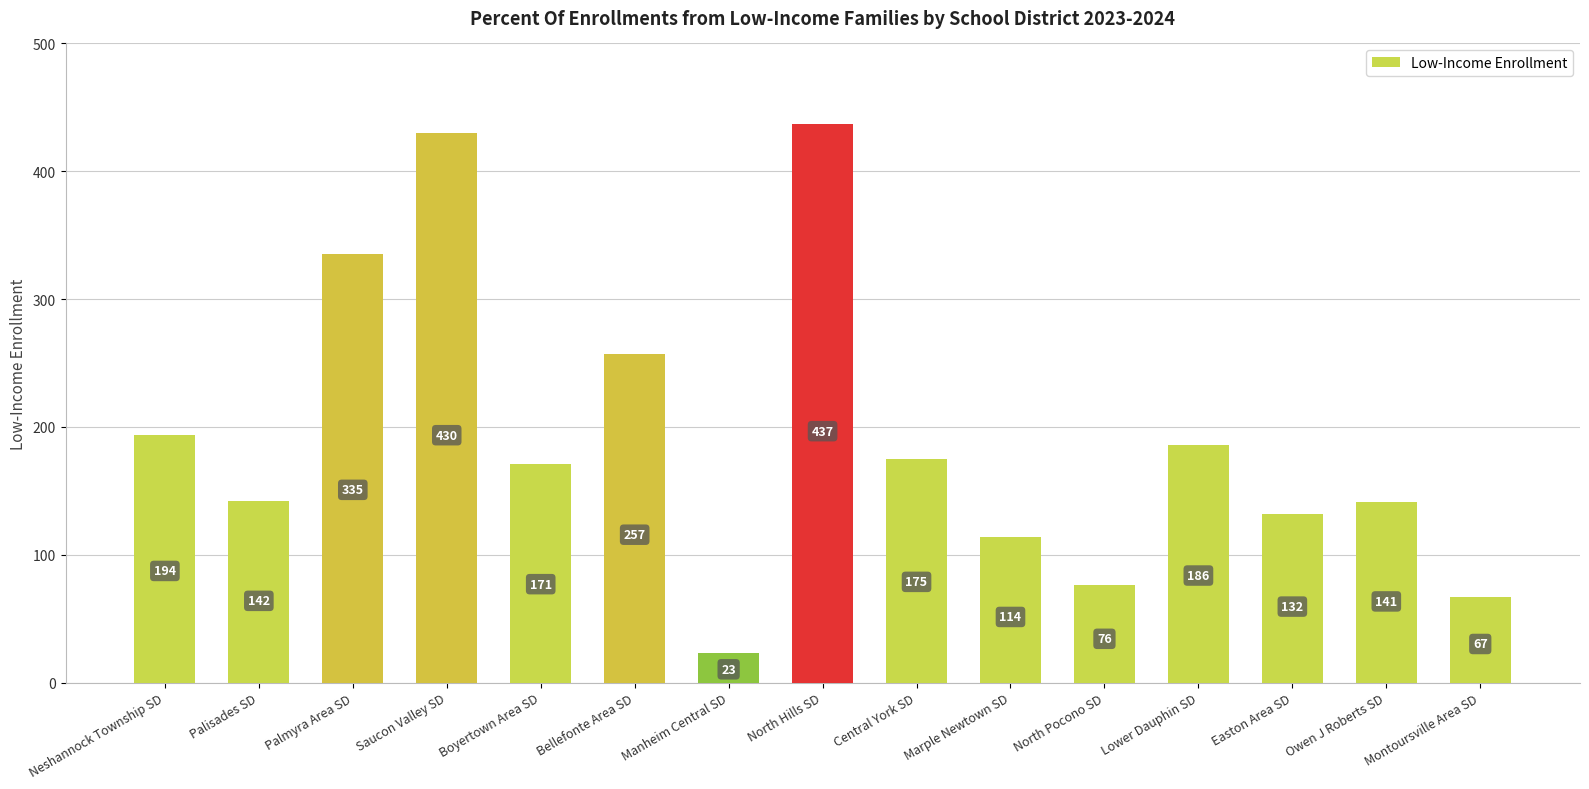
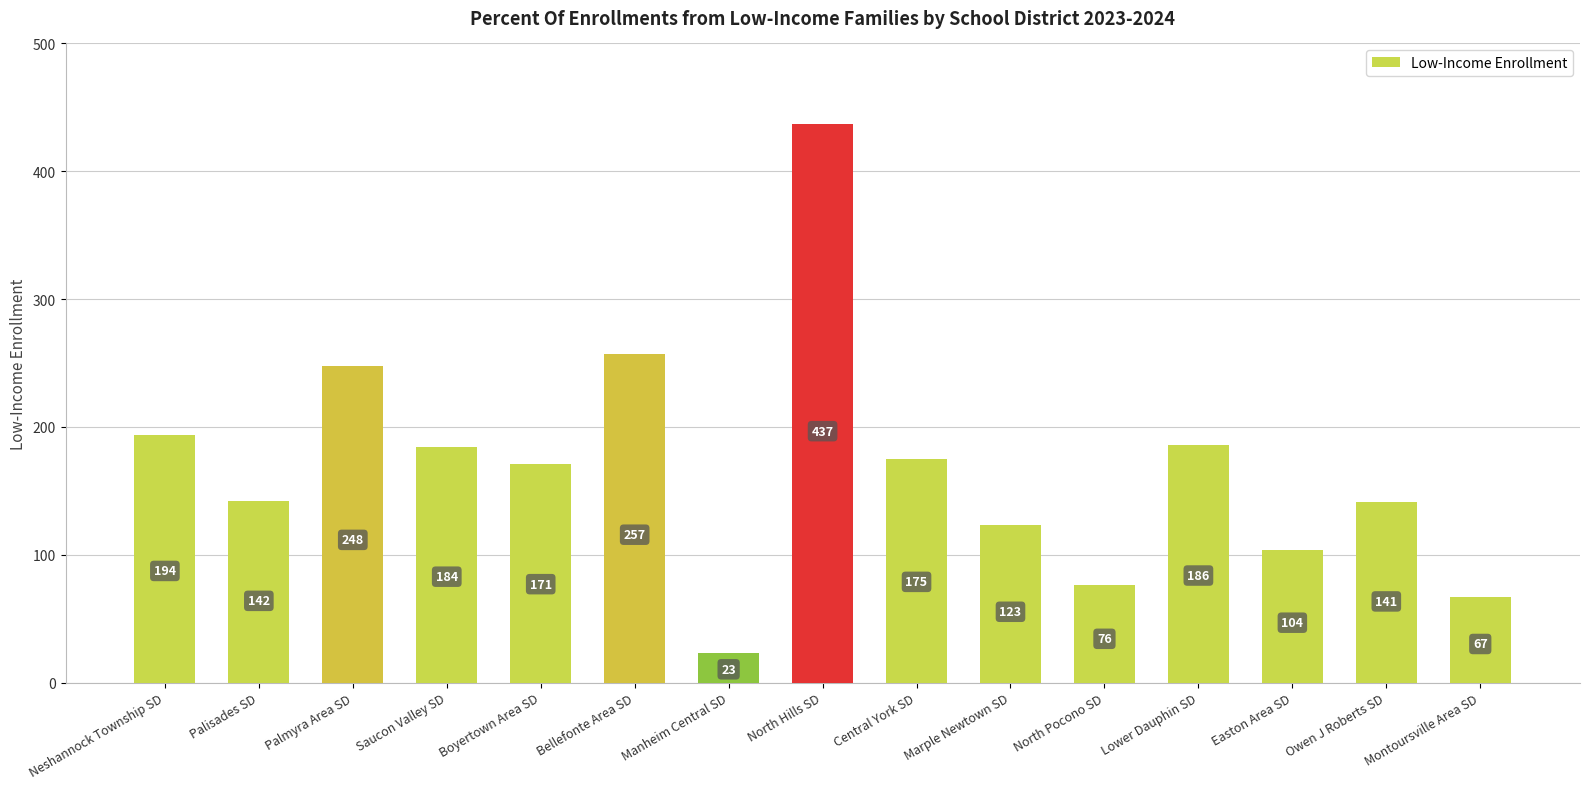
  {
-   "Palmyra Area SD": 335,
-   "Saucon Valley SD": 430,
-   "Marple Newtown SD": 114,
-   "Easton Area SD": 132
+   "Palmyra Area SD": 248,
+   "Saucon Valley SD": 184,
+   "Marple Newtown SD": 123,
+   "Easton Area SD": 104
  }
